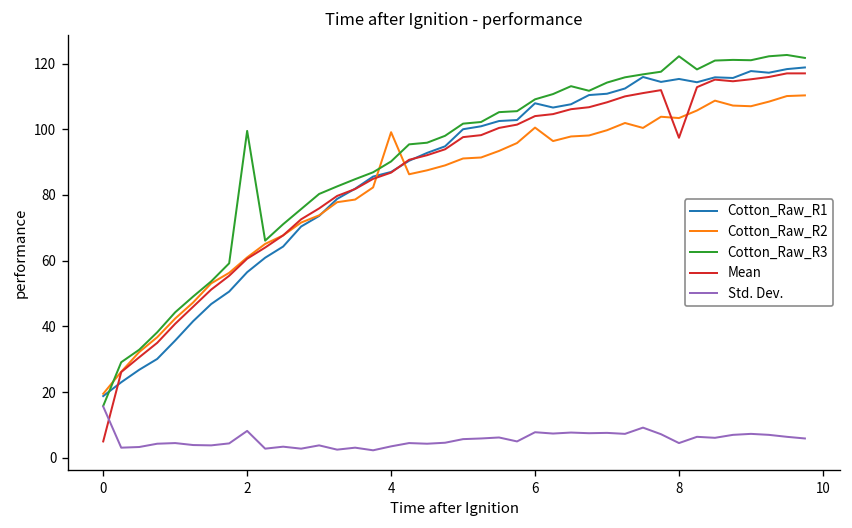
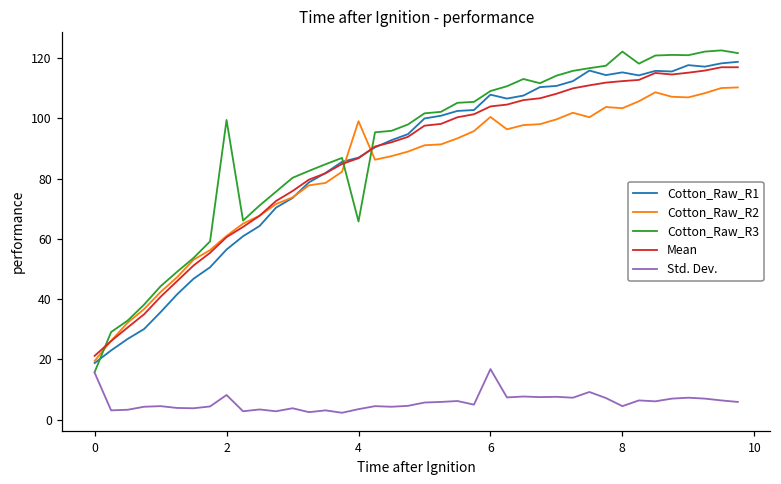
  {
    "Cotton_Raw_R1": {
      "2": 57,
      "6": 108,
      "8": 115
    },
    "Cotton_Raw_R2": {
      "4": 99,
      "6": 101,
      "8": 103
    },
    "Cotton_Raw_R3": {
      "2": 100,
-     "4": 90,
+     "4": 66,
      "6": 109,
      "8": 122
    },
    "Mean": {
-     "0": 5,
+     "0": 21,
      "6": 104,
-     "8": 97
+     "8": 112
    },
    "Std. Dev.": {
      "2": 8,
      "4": 4,
-     "6": 8,
+     "6": 17,
      "8": 5
    }
  }
